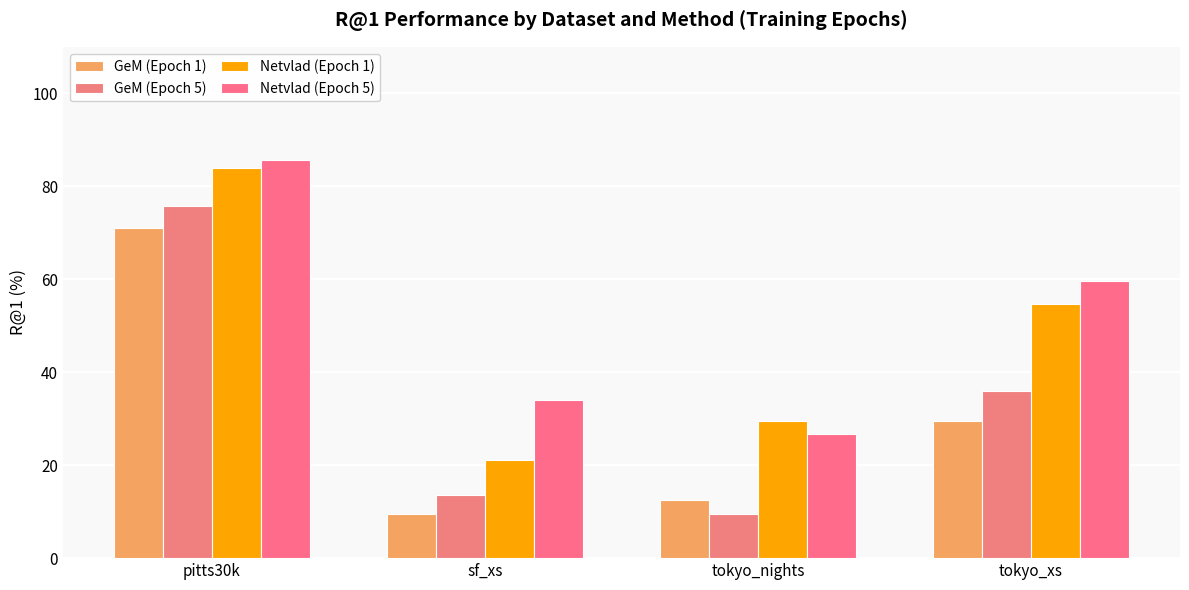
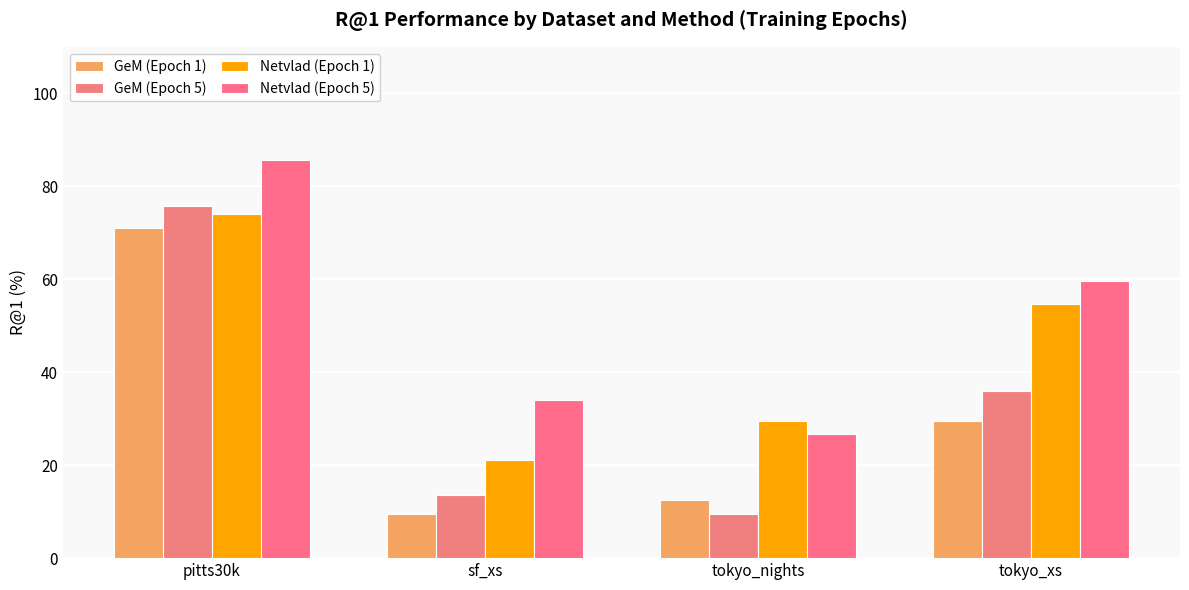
  {
    "Netvlad (Epoch 1)": {
-     "pitts30k": 84,
+     "pitts30k": 74,
      "sf_xs": 21,
      "tokyo_nights": 30,
      "tokyo_xs": 55
    }
  }
